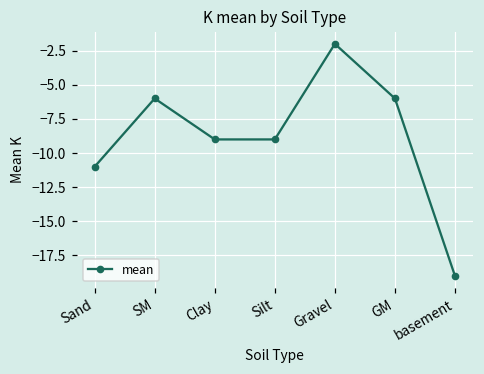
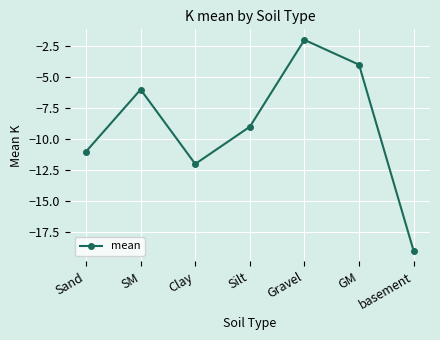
  {
    "Sand": -11,
    "SM": -6,
-   "Clay": -9,
+   "Clay": -12,
    "Silt": -9,
    "Gravel": -2,
-   "GM": -6,
+   "GM": -4,
    "basement": -19
  }
